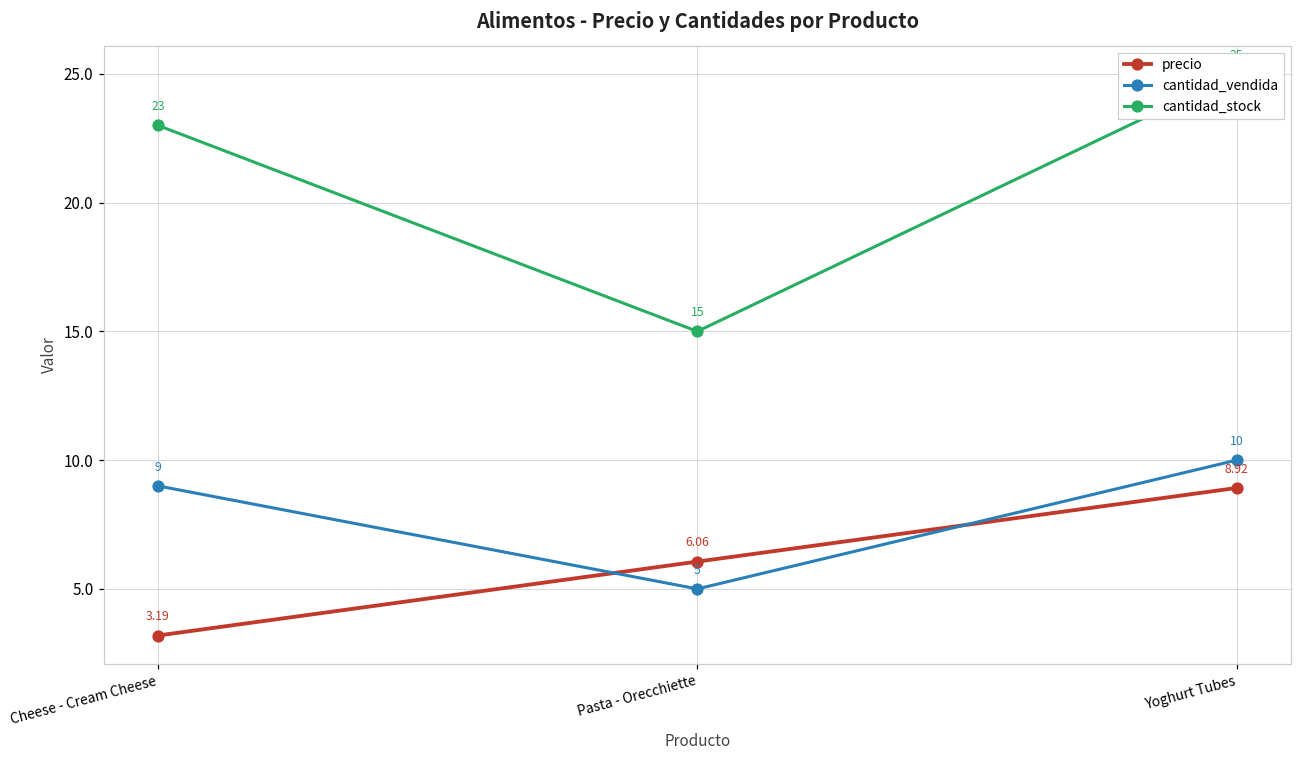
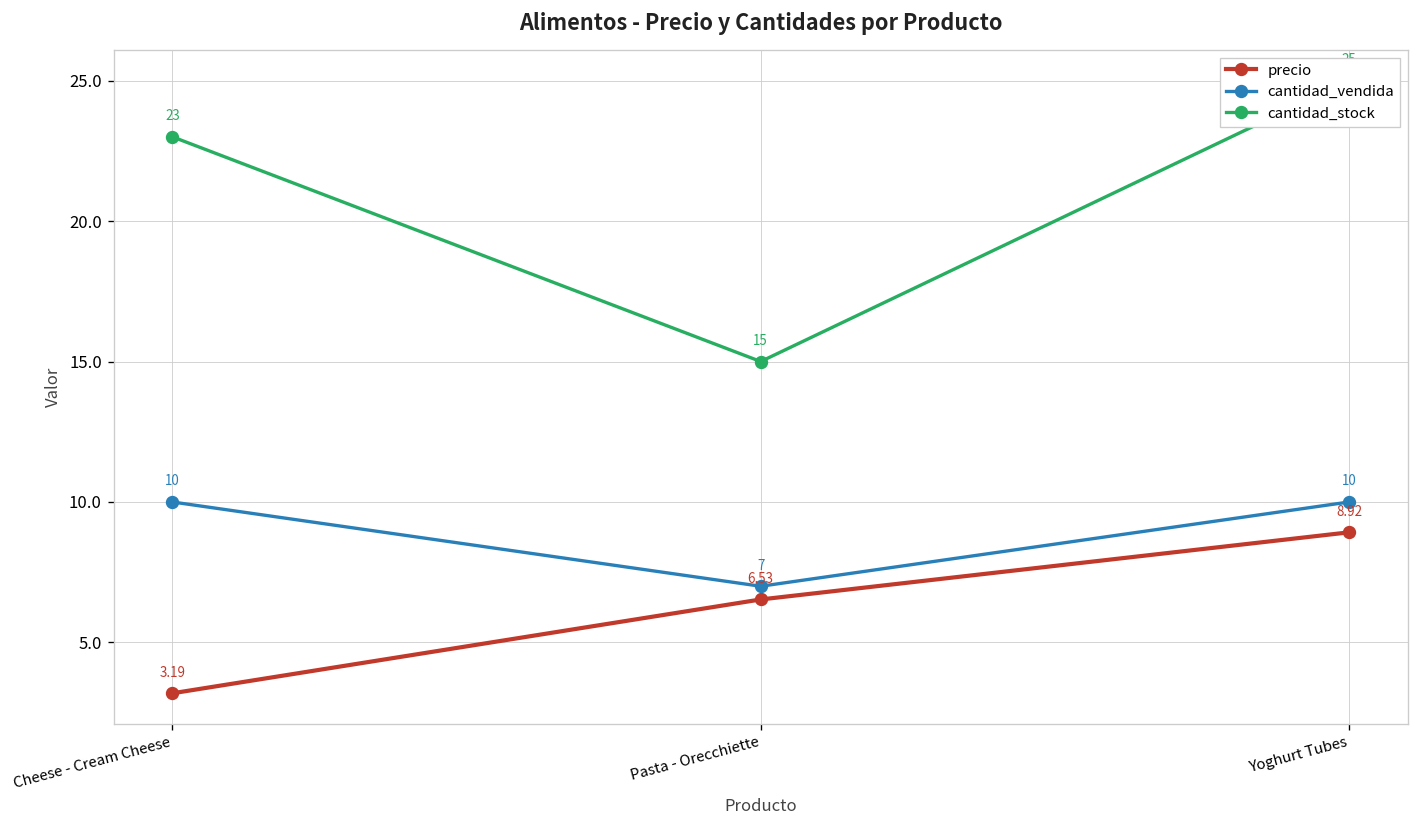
  {
    "precio": {
      "Cheese - Cream Cheese": 3.19,
-     "Pasta - Orecchiette": 6.06,
+     "Pasta - Orecchiette": 6.53,
      "Yoghurt Tubes": 8.92
    },
    "cantidad_vendida": {
-     "Cheese - Cream Cheese": 9,
-     "Pasta - Orecchiette": 5,
+     "Cheese - Cream Cheese": 10,
+     "Pasta - Orecchiette": 7,
      "Yoghurt Tubes": 10
    },
    "cantidad_stock": {
      "Cheese - Cream Cheese": 23,
      "Pasta - Orecchiette": 15
    }
  }
